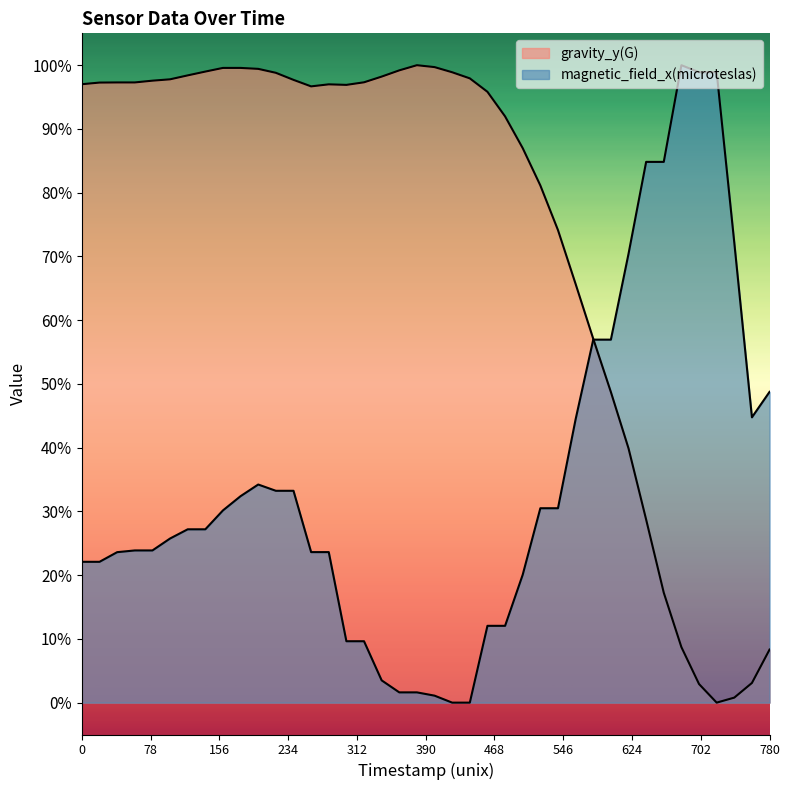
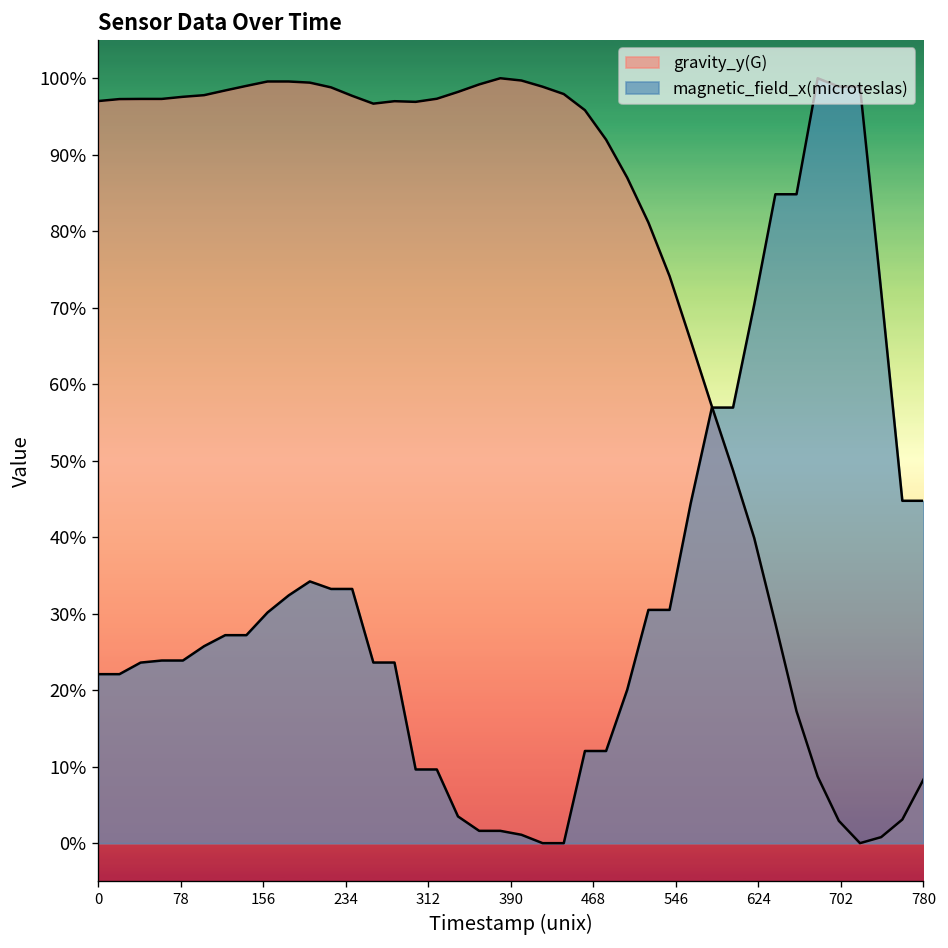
  {
    "gravity_y(G)": {
      "0": "97%",
      "780": "8%"
    },
    "magnetic_field_x(microteslas)": {
      "0": "22%",
-     "780": "49%"
+     "780": "45%"
    }
  }
